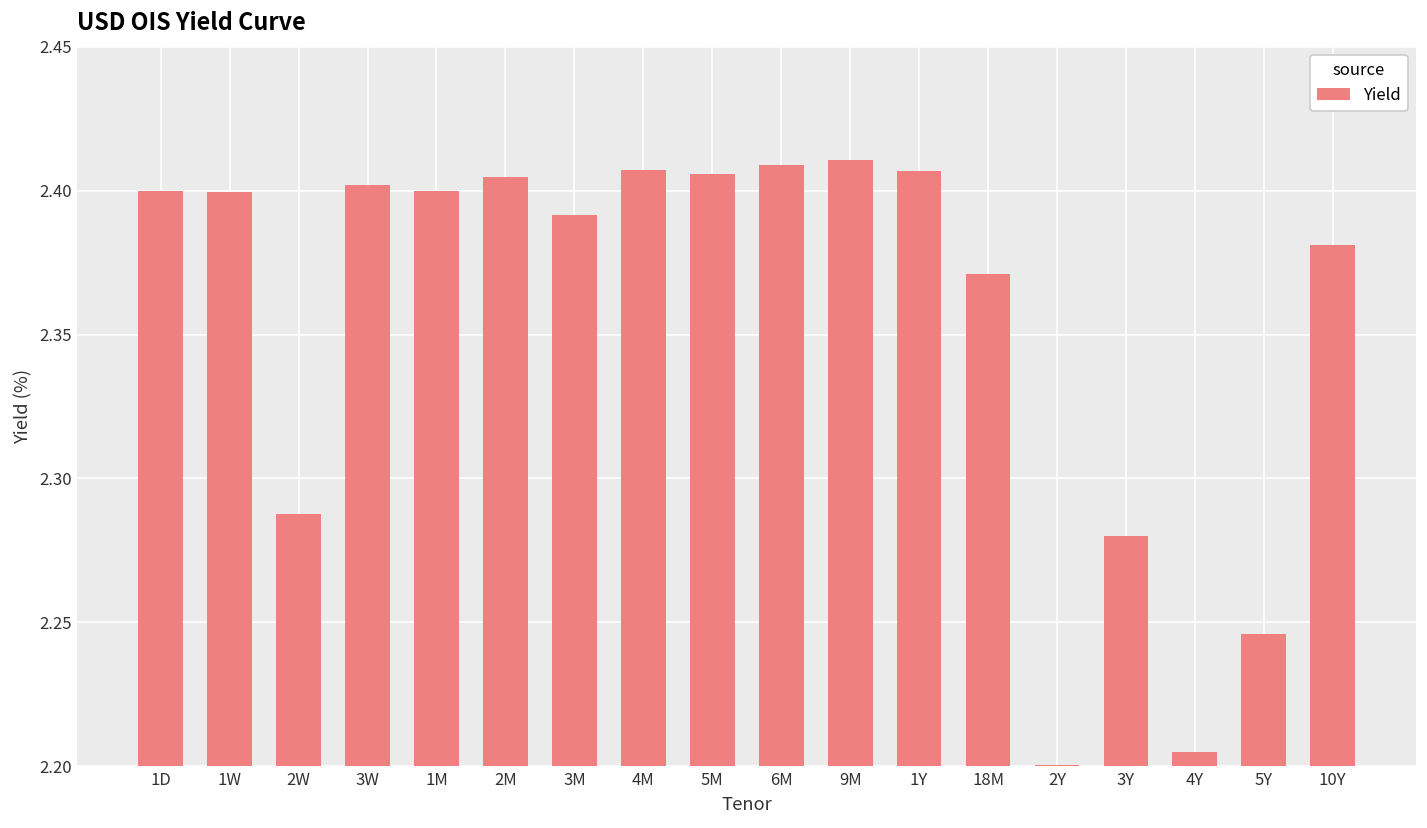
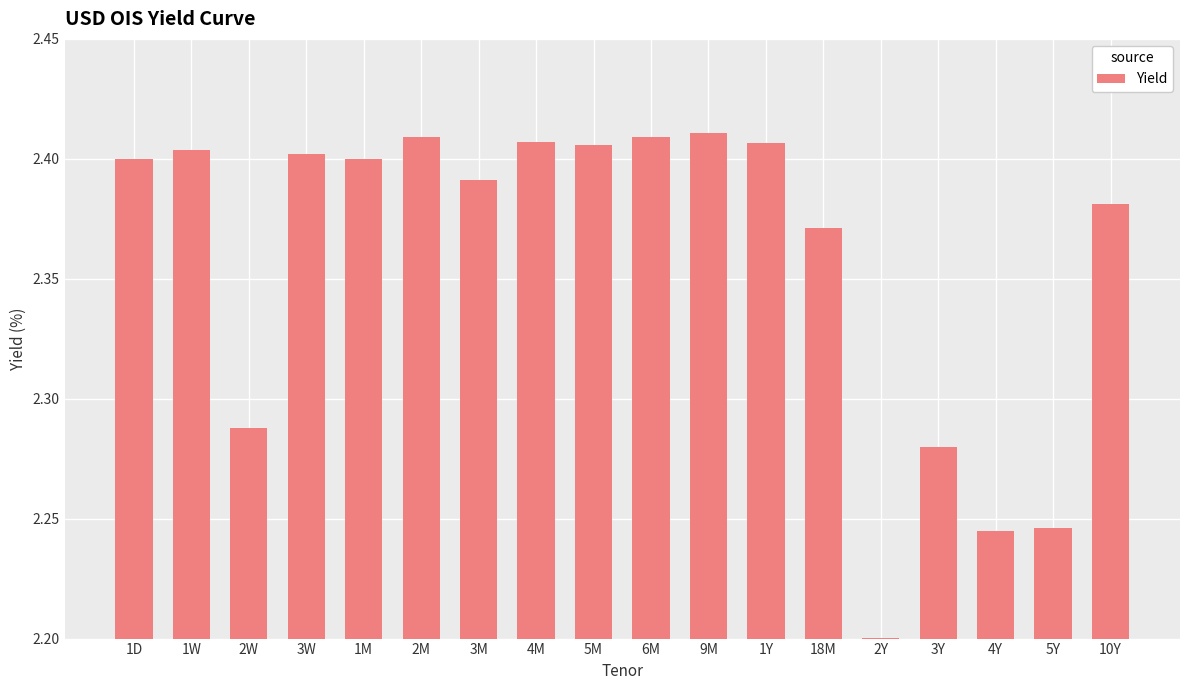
  {
    "1D": 2.400,
-   "1W": 2.400,
+   "1W": 2.404,
    "2W": 2.288,
    "3W": 2.402,
    "1M": 2.400,
-   "2M": 2.405,
+   "2M": 2.409,
    "3M": 2.391,
    "4M": 2.407,
    "5M": 2.406,
    "6M": 2.409,
    "9M": 2.411,
    "1Y": 2.407,
    "18M": 2.371,
    "2Y": 2.200,
    "3Y": 2.280,
-   "4Y": 2.205,
+   "4Y": 2.245,
    "5Y": 2.246,
    "10Y": 2.381
  }
